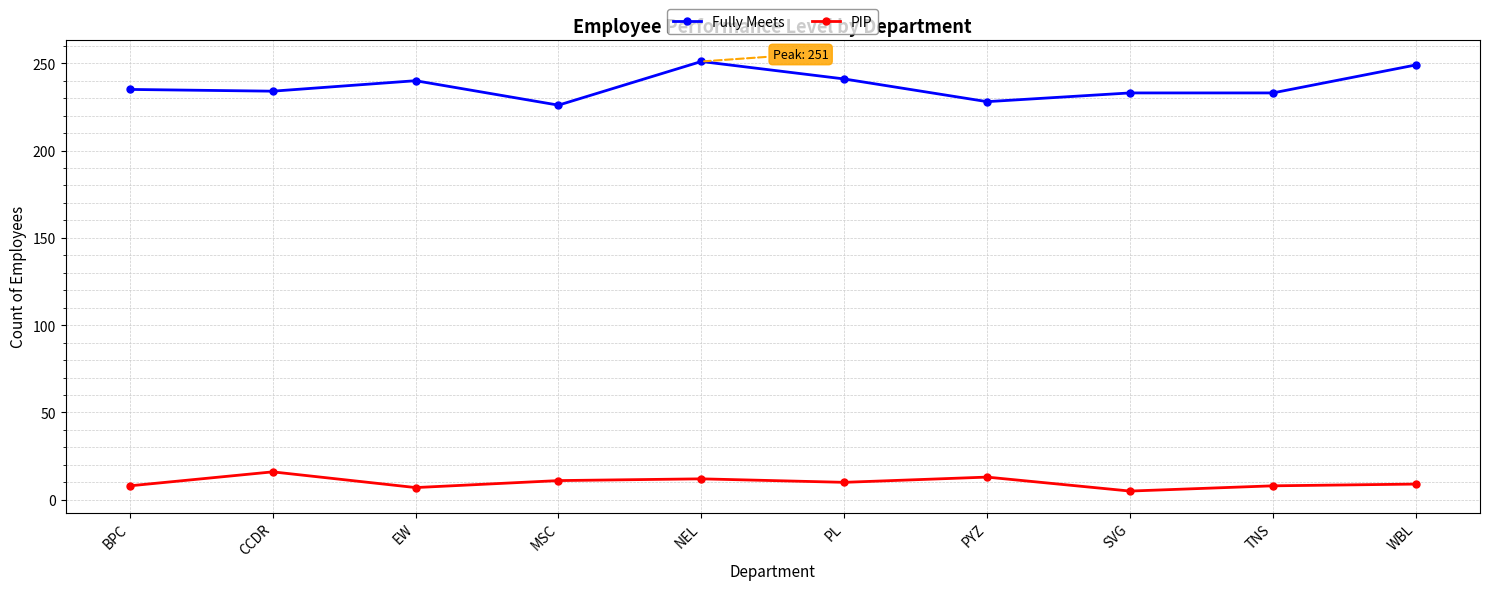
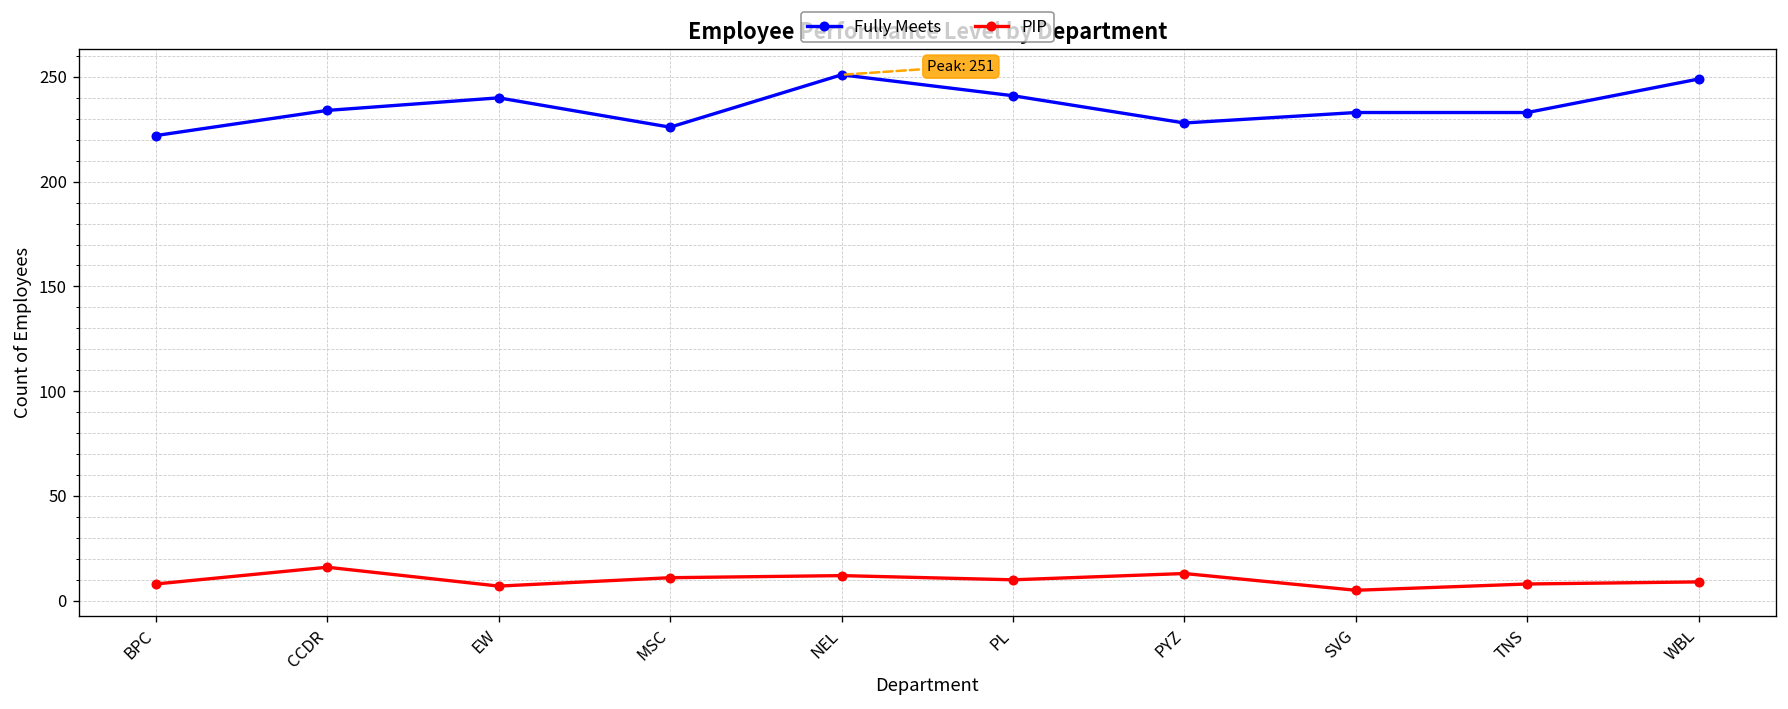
  {
    "Fully Meets": {
-     "BPC": 235,
+     "BPC": 222,
      "CCDR": 234,
      "EW": 240,
      "MSC": 226,
      "PL": 241,
      "PYZ": 228,
      "SVG": 233,
      "TNS": 233,
      "WBL": 249
    },
    "PIP": {
      "BPC": 8,
      "CCDR": 16,
      "EW": 7,
      "MSC": 11,
      "NEL": 12,
      "PL": 10,
      "PYZ": 13,
      "SVG": 5,
      "TNS": 8,
      "WBL": 9
    }
  }
